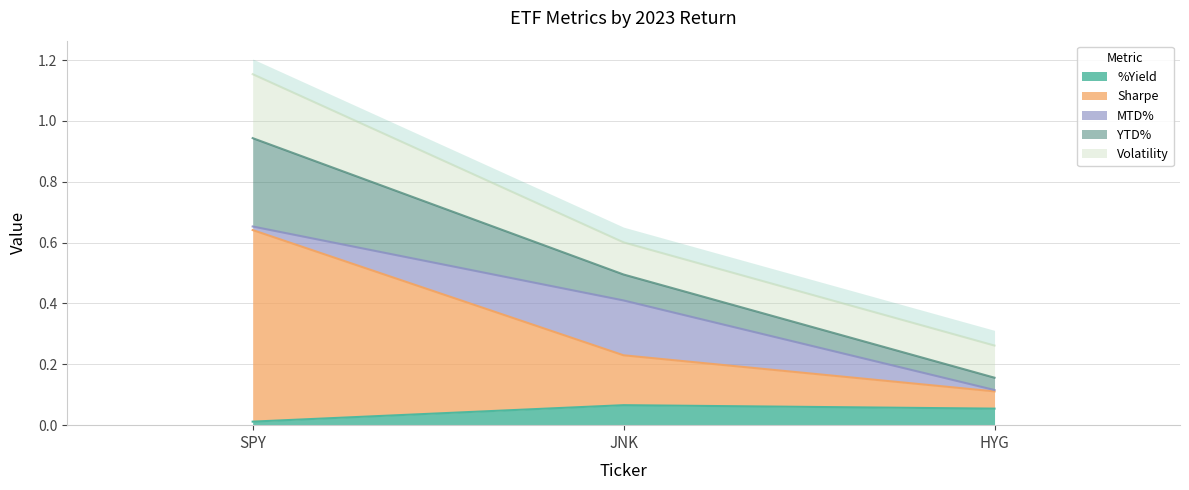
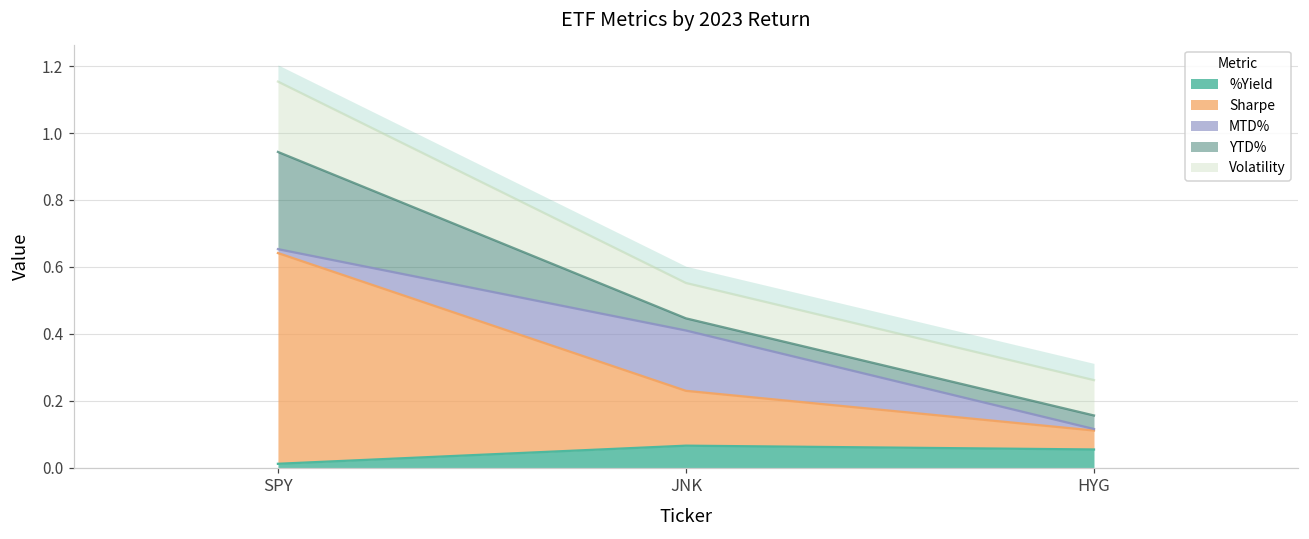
  {
    "Sharpe": {
      "SPY": 0.63,
      "JNK": 0.16
    },
    "MTD%": {
      "SPY": 0.01,
      "JNK": 0.18
    },
    "YTD%": {
      "SPY": 0.29,
-     "JNK": 0.09,
+     "JNK": 0.04,
      "HYG": 0.04
    }
  }
